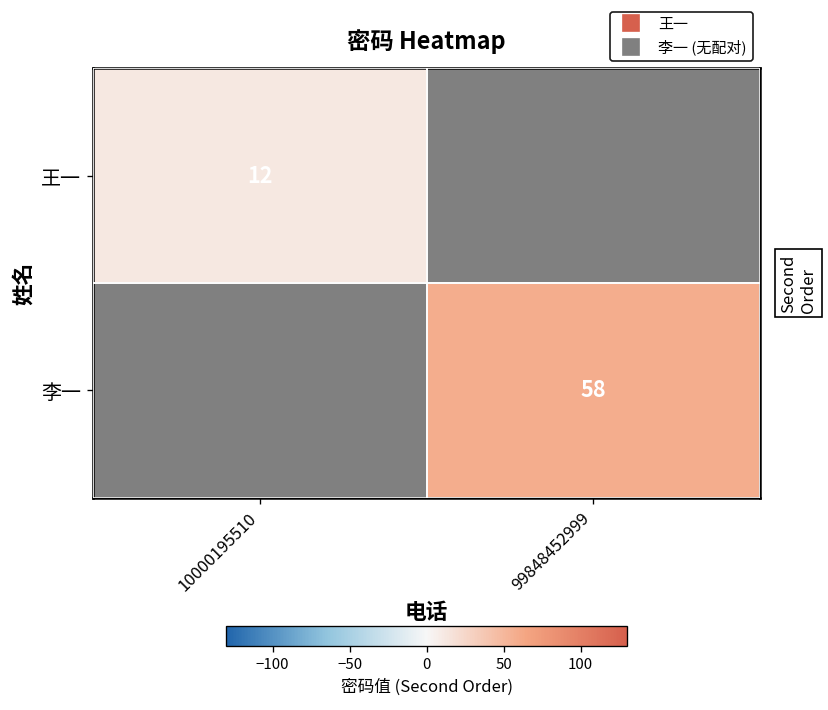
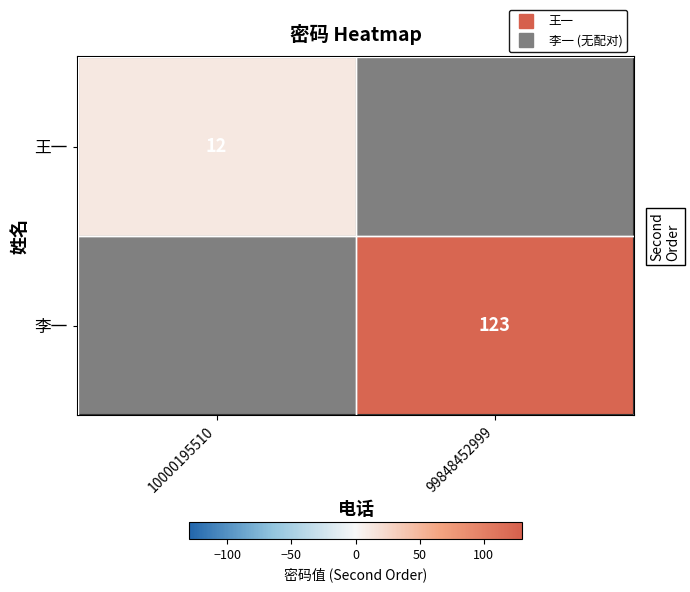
  {
    "李一": {
-     "99848452999": 58
+     "99848452999": 123
    }
  }
